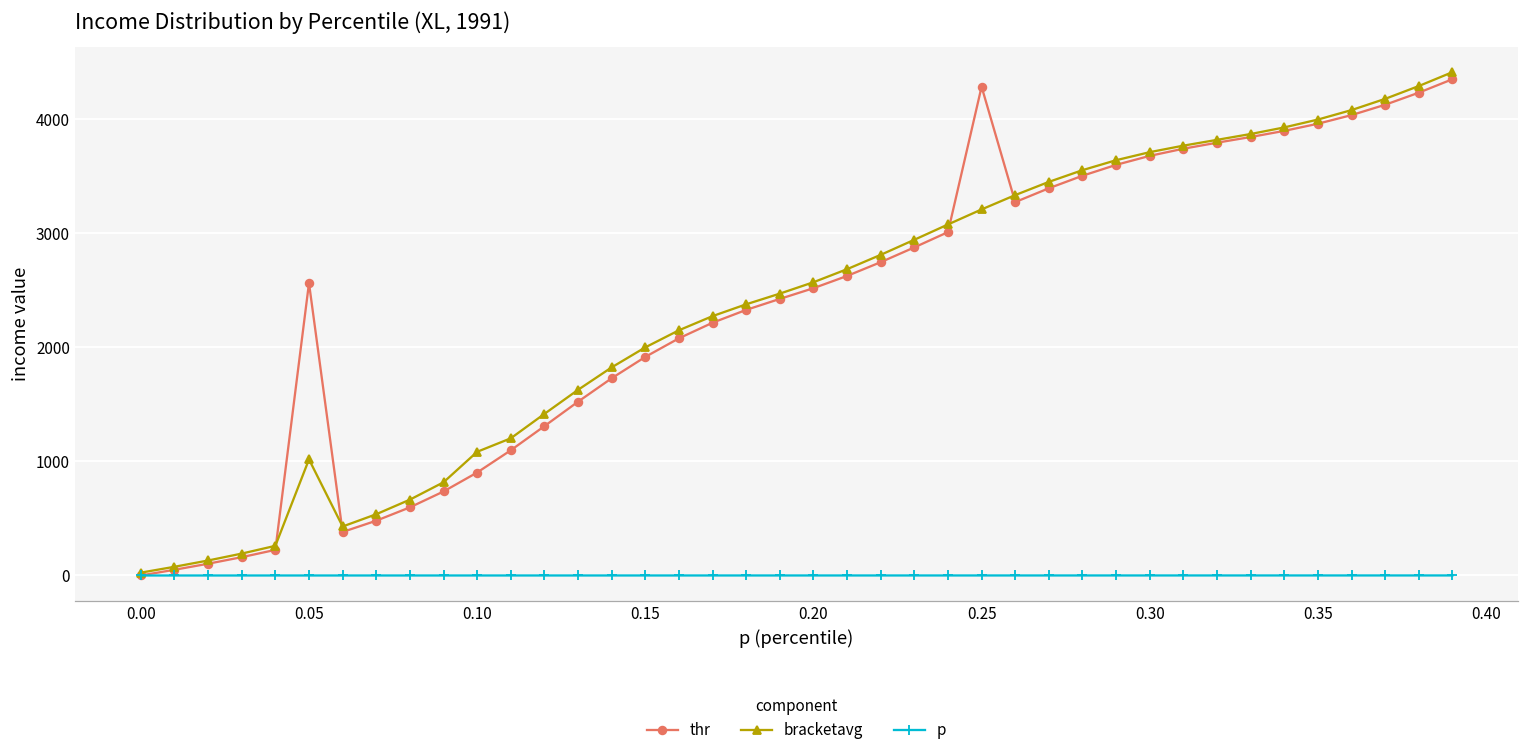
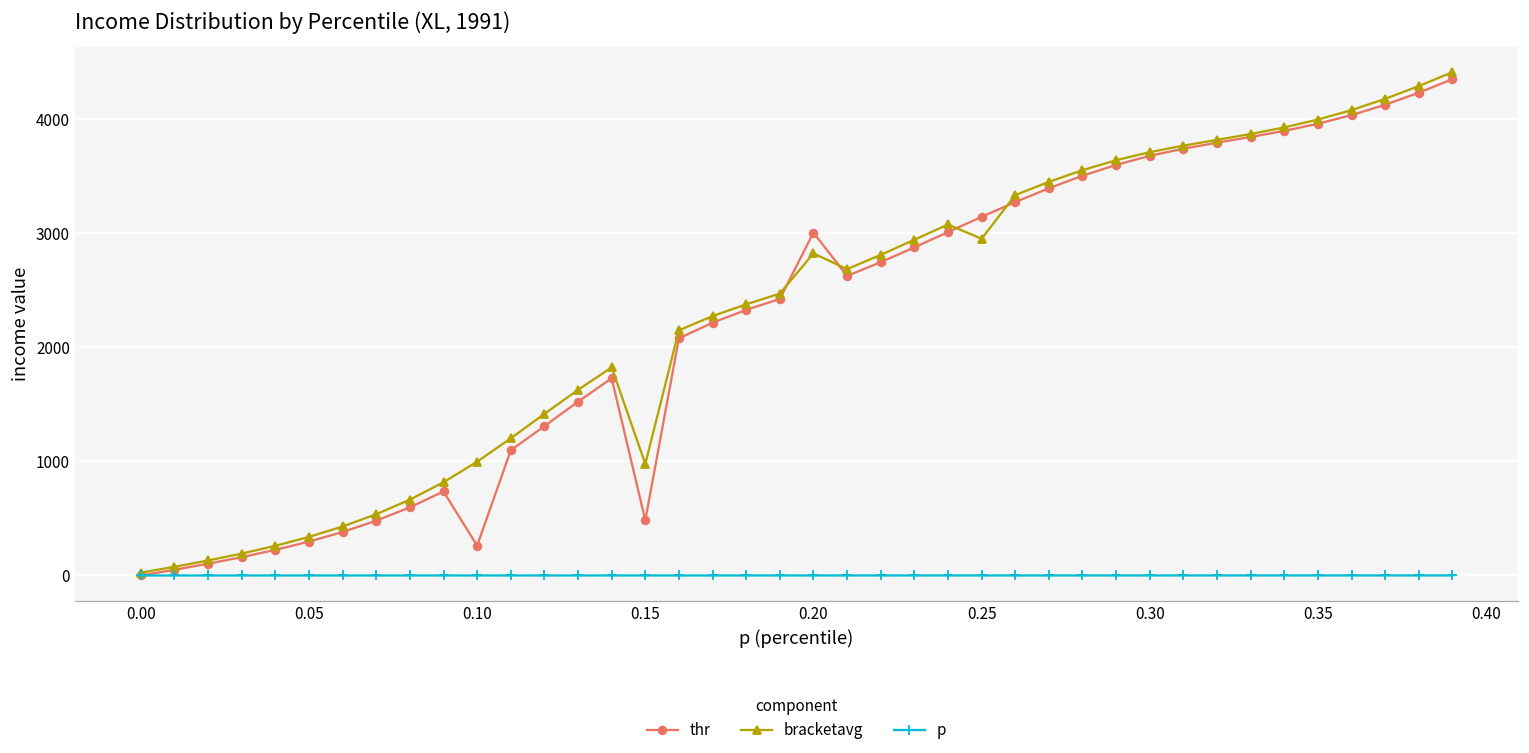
  {
    "thr": {
-     "0.05": 2570,
-     "0.10": 900,
-     "0.15": 1920,
-     "0.20": 2520,
-     "0.25": 4290,
+     "0.05": 300,
+     "0.10": 260,
+     "0.15": 480,
+     "0.20": 3010,
+     "0.25": 3150,
      "0.30": 3680,
      "0.35": 3960
    },
    "bracketavg": {
      "0.00": 20,
-     "0.05": 1020,
-     "0.10": 1080,
-     "0.15": 2000,
-     "0.20": 2570,
-     "0.25": 3210,
+     "0.05": 340,
+     "0.10": 1000,
+     "0.15": 980,
+     "0.20": 2830,
+     "0.25": 2950,
      "0.30": 3710,
      "0.35": 4000
    },
    "p": {
      "0.05": 0,
      "0.10": 0,
      "0.15": 0,
      "0.20": 0,
      "0.25": 0,
      "0.30": 0,
      "0.35": 0
    }
  }
